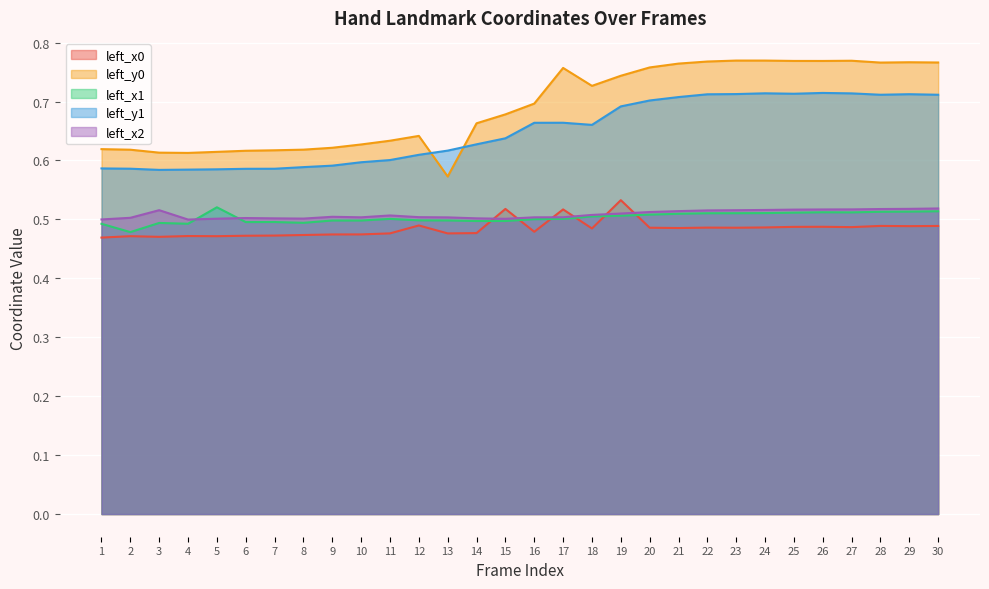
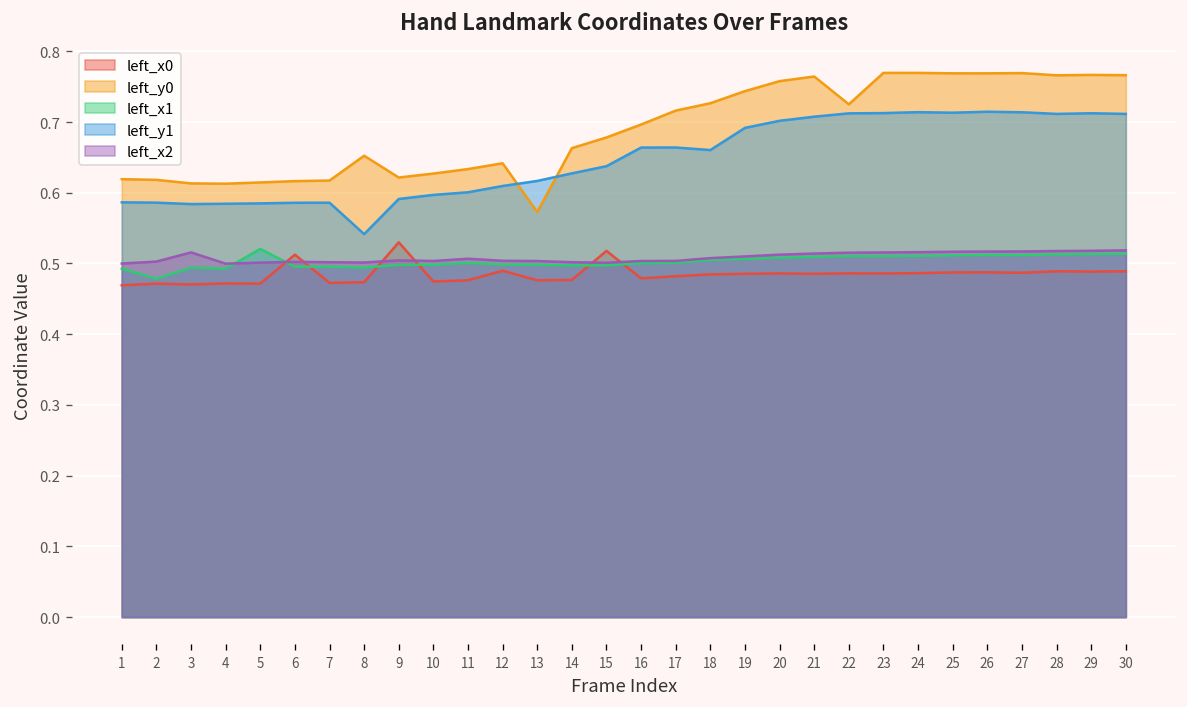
  {
    "left_x0": {
      "1": 0.47,
      "2": 0.47,
      "3": 0.47,
      "4": 0.47,
      "5": 0.47,
-     "6": 0.47,
+     "6": 0.51,
      "7": 0.47,
      "8": 0.47,
-     "9": 0.47,
+     "9": 0.53,
      "10": 0.47,
      "11": 0.48,
      "12": 0.49,
      "13": 0.48,
      "14": 0.48,
      "15": 0.52,
      "16": 0.48,
-     "17": 0.52,
+     "17": 0.48,
      "18": 0.48,
-     "19": 0.53,
+     "19": 0.49,
      "20": 0.49,
      "21": 0.49,
      "22": 0.49,
      "23": 0.49,
      "24": 0.49,
      "25": 0.49,
      "26": 0.49,
      "27": 0.49,
      "28": 0.49,
      "29": 0.49,
      "30": 0.49
    },
    "left_y0": {
      "1": 0.62,
      "2": 0.62,
      "3": 0.61,
      "4": 0.61,
      "5": 0.61,
      "6": 0.62,
      "7": 0.62,
-     "8": 0.62,
+     "8": 0.65,
      "9": 0.62,
      "10": 0.63,
      "11": 0.63,
      "12": 0.64,
      "13": 0.57,
      "14": 0.66,
      "15": 0.68,
      "16": 0.70,
-     "17": 0.76,
+     "17": 0.72,
      "18": 0.73,
      "19": 0.74,
      "20": 0.76,
      "21": 0.76,
-     "22": 0.77,
+     "22": 0.73,
      "23": 0.77,
      "24": 0.77,
      "25": 0.77,
      "26": 0.77,
      "27": 0.77,
      "28": 0.77,
      "29": 0.77,
      "30": 0.77
    },
    "left_x1": {
      "1": 0.49,
      "2": 0.48,
      "3": 0.49,
      "4": 0.49,
      "5": 0.52,
      "6": 0.50,
      "7": 0.50,
      "8": 0.49,
      "9": 0.50,
      "10": 0.50,
      "11": 0.50,
      "12": 0.50,
      "13": 0.50,
      "14": 0.50,
      "20": 0.51,
      "21": 0.51,
      "22": 0.51,
      "23": 0.51,
      "24": 0.51,
      "25": 0.51,
      "26": 0.51,
      "27": 0.51,
      "28": 0.51,
      "29": 0.51,
      "30": 0.51
    },
    "left_y1": {
      "1": 0.59,
      "2": 0.59,
      "3": 0.58,
      "4": 0.58,
      "5": 0.59,
      "6": 0.59,
      "7": 0.59,
-     "8": 0.59,
+     "8": 0.54,
      "9": 0.59,
      "10": 0.60,
      "11": 0.60,
      "12": 0.61,
      "13": 0.62,
      "14": 0.63,
      "15": 0.64,
      "16": 0.66,
      "17": 0.66,
      "18": 0.66,
      "19": 0.69,
      "20": 0.70,
      "21": 0.71,
      "22": 0.71,
      "23": 0.71,
      "24": 0.71,
      "25": 0.71,
      "26": 0.71,
      "27": 0.71,
      "28": 0.71,
      "29": 0.71,
      "30": 0.71
    },
    "left_x2": {
      "1": 0.50,
      "2": 0.50,
      "3": 0.52,
      "4": 0.50,
      "5": 0.50,
      "6": 0.50,
      "7": 0.50,
      "8": 0.50,
      "9": 0.50,
      "10": 0.50,
      "11": 0.51,
      "12": 0.50,
      "13": 0.50,
      "14": 0.50,
      "20": 0.51,
      "21": 0.51,
      "22": 0.52,
      "23": 0.52,
      "24": 0.52,
      "25": 0.52,
      "26": 0.52,
      "27": 0.52,
      "28": 0.52,
      "29": 0.52,
      "30": 0.52
    }
  }
